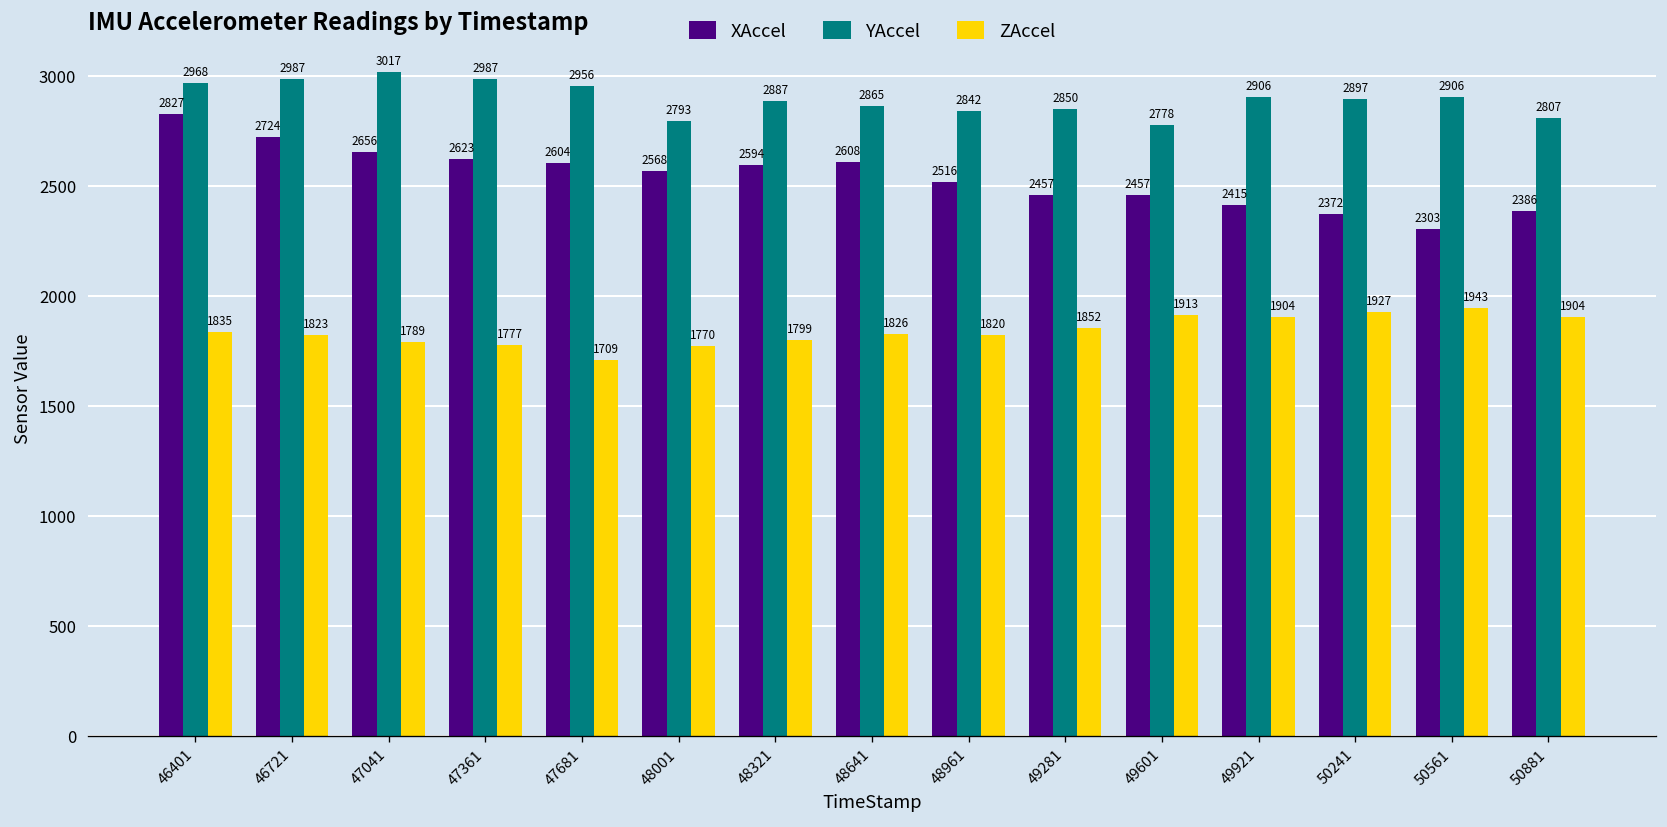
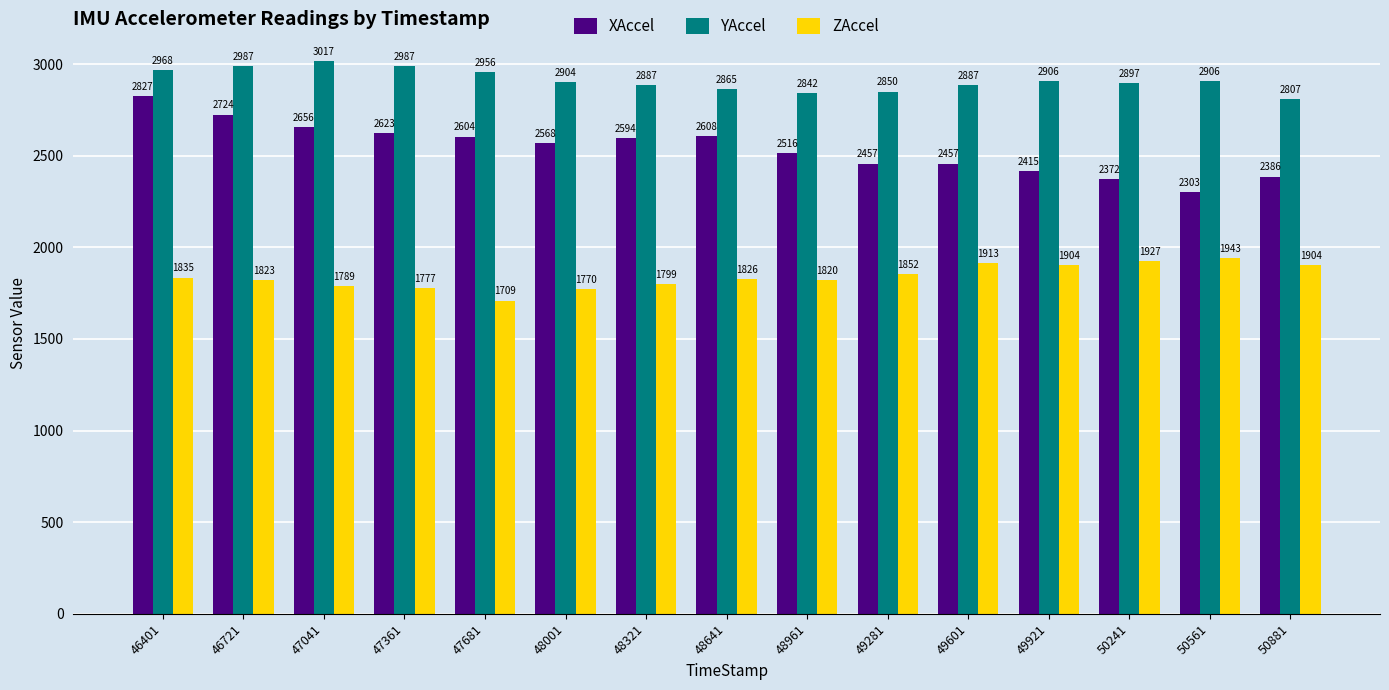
  {
    "XAccel": {
      "46401": 2827,
      "46721": 2724,
      "47041": 2656,
      "47361": 2623,
      "47681": 2604,
      "48001": 2568,
      "48321": 2594,
      "48641": 2608,
      "48961": 2516,
      "49281": 2457,
      "49601": 2457,
      "49921": 2415,
      "50241": 2372,
      "50561": 2303,
      "50881": 2386
    },
    "YAccel": {
      "46401": 2968,
      "46721": 2987,
      "47041": 3017,
      "47361": 2987,
      "47681": 2956,
-     "48001": 2793,
+     "48001": 2904,
      "48321": 2887,
      "48641": 2865,
      "48961": 2842,
      "49281": 2850,
-     "49601": 2778,
+     "49601": 2887,
      "49921": 2906,
      "50241": 2897,
      "50561": 2906,
      "50881": 2807
    },
    "ZAccel": {
      "46401": 1835,
      "46721": 1823,
      "47041": 1789,
      "47361": 1777,
      "47681": 1709,
      "48001": 1770,
      "48321": 1799,
      "48641": 1826,
      "48961": 1820,
      "49281": 1852,
      "49601": 1913,
      "49921": 1904,
      "50241": 1927,
      "50561": 1943,
      "50881": 1904
    }
  }
